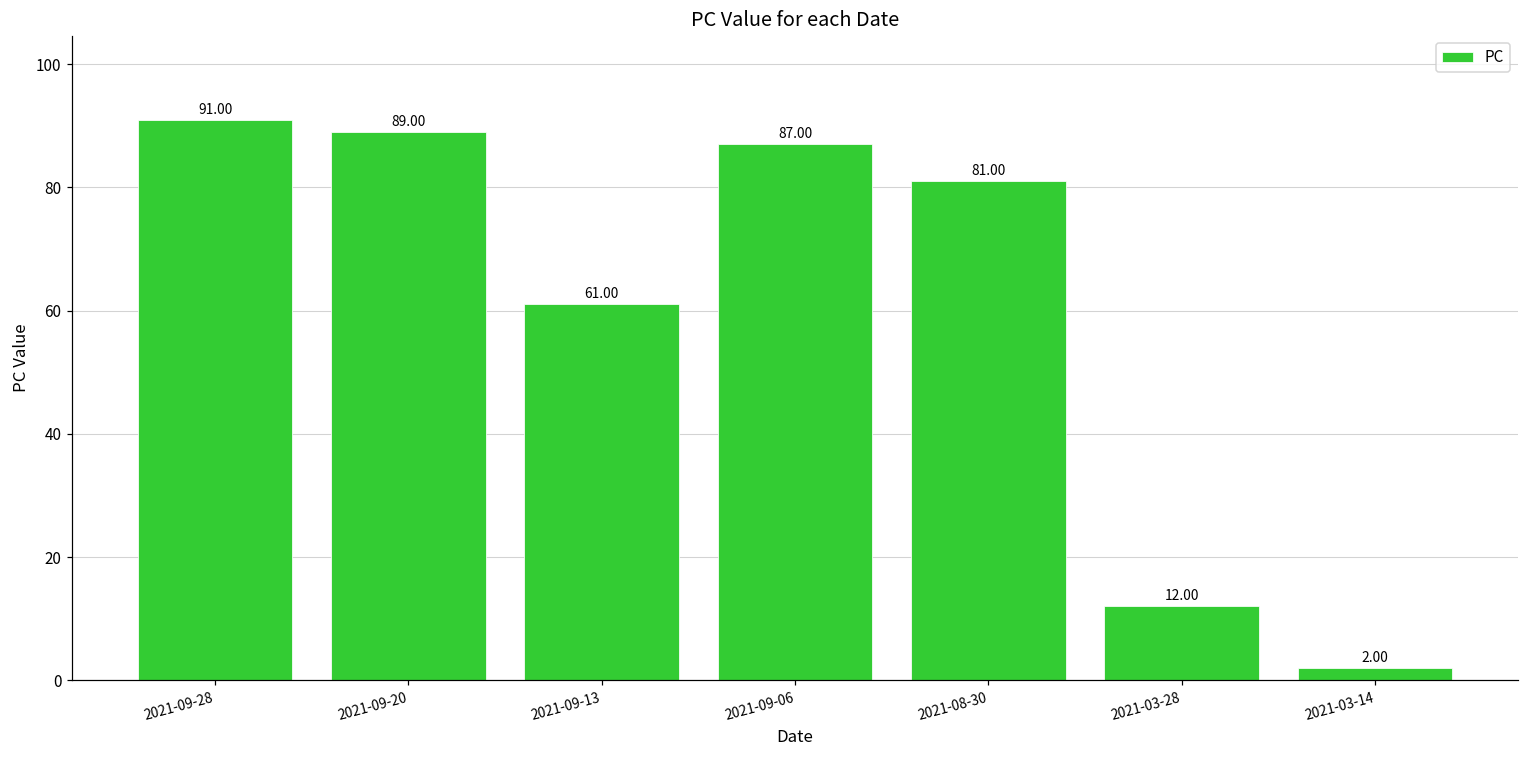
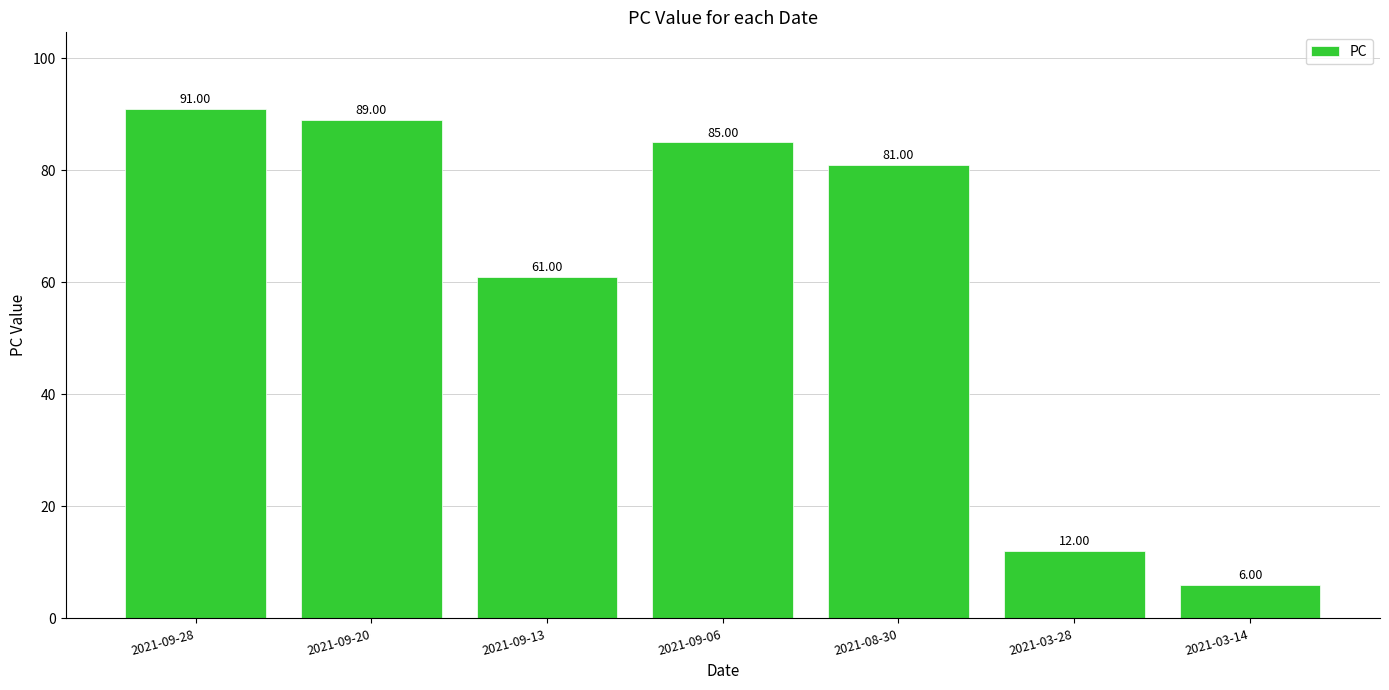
  {
    "2021-09-28": 91.00,
    "2021-09-20": 89.00,
    "2021-09-13": 61.00,
-   "2021-09-06": 87.00,
+   "2021-09-06": 85.00,
    "2021-08-30": 81.00,
    "2021-03-28": 12.00,
-   "2021-03-14": 2.00
+   "2021-03-14": 6.00
  }
